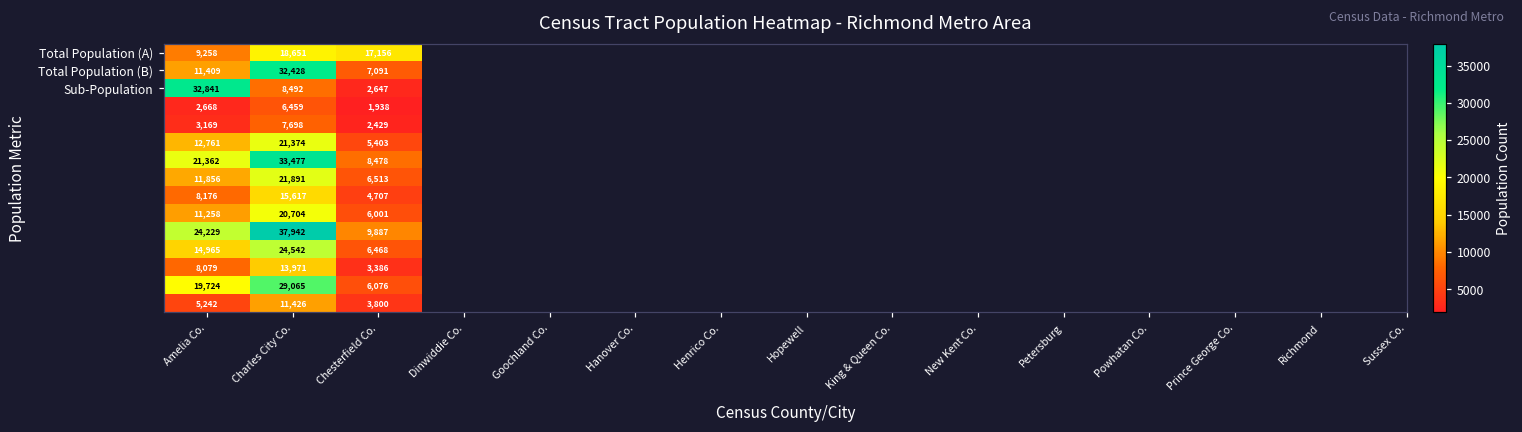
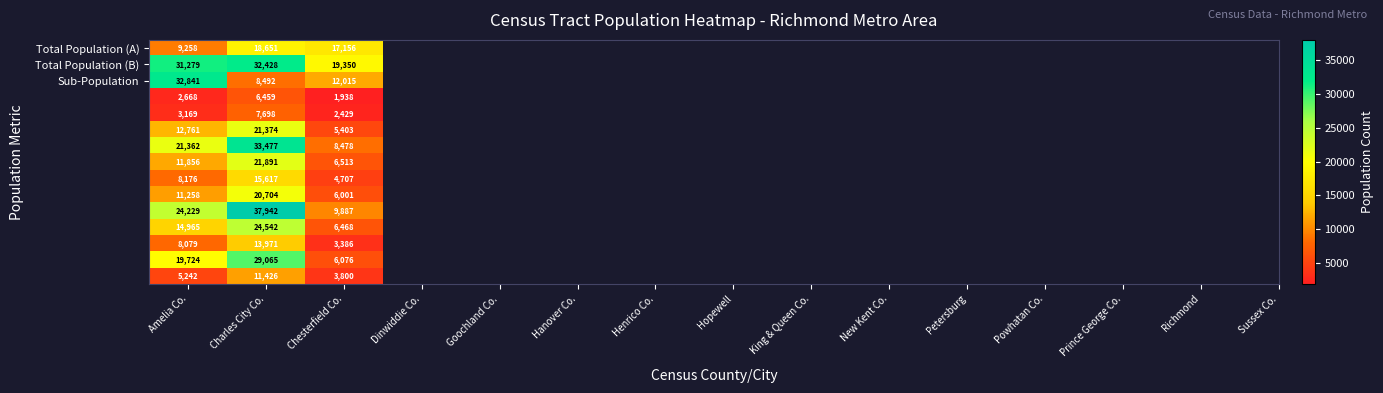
  {
    "Total Population (A)": {
      "Amelia Co.": "9,258",
      "Charles City Co.": "18,651",
      "Chesterfield Co.": "17,156"
    },
    "Total Population (B)": {
-     "Amelia Co.": "11,409",
+     "Amelia Co.": "31,279",
      "Charles City Co.": "32,428",
-     "Chesterfield Co.": "7,091"
+     "Chesterfield Co.": "19,350"
    },
    "Sub-Population": {
      "Amelia Co.": "32,841",
      "Charles City Co.": "8,492",
-     "Chesterfield Co.": "2,647"
+     "Chesterfield Co.": "12,015"
    }
  }
